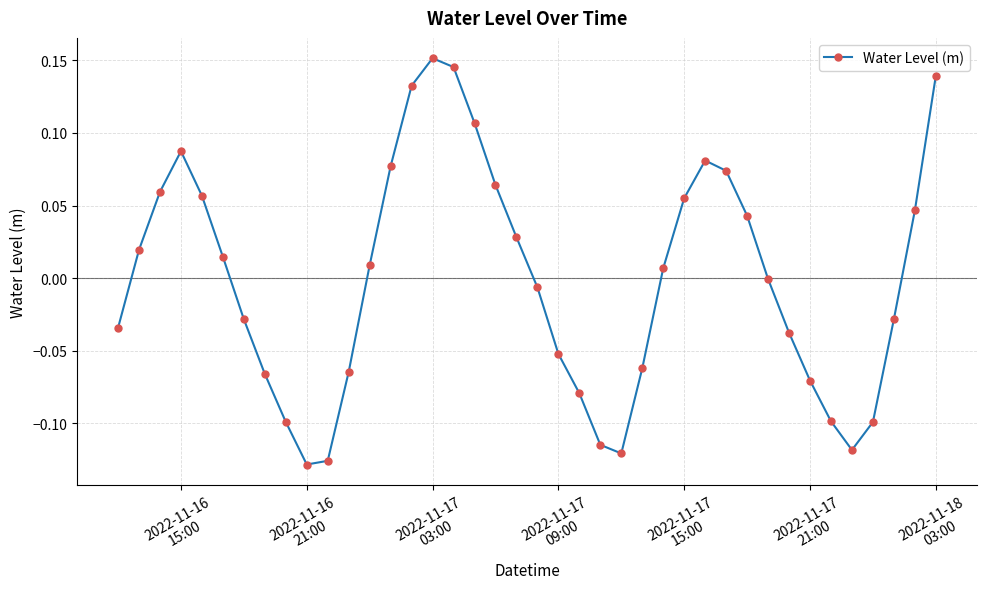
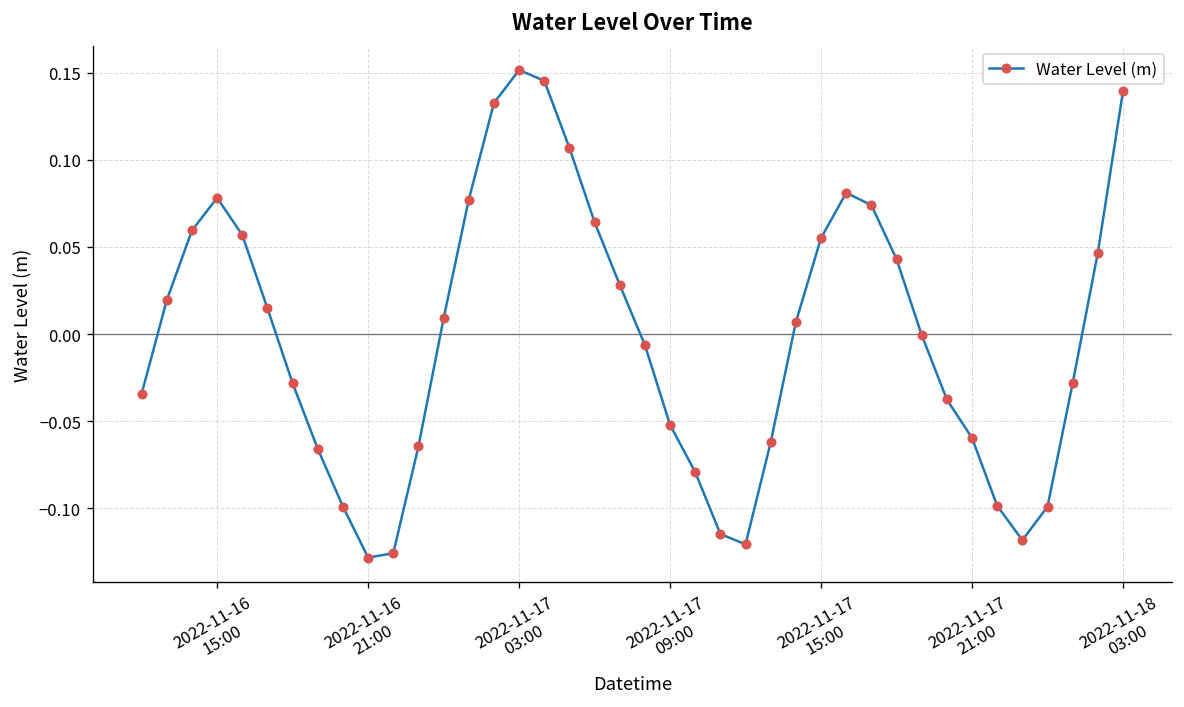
  {
-   "2022-11-16 15:00": 0.087,
+   "2022-11-16 15:00": 0.078,
    "2022-11-16 21:00": -0.128,
    "2022-11-17 03:00": 0.151,
    "2022-11-17 09:00": -0.052,
    "2022-11-17 15:00": 0.055,
-   "2022-11-17 21:00": -0.071,
+   "2022-11-17 21:00": -0.060,
    "2022-11-18 03:00": 0.139
  }
